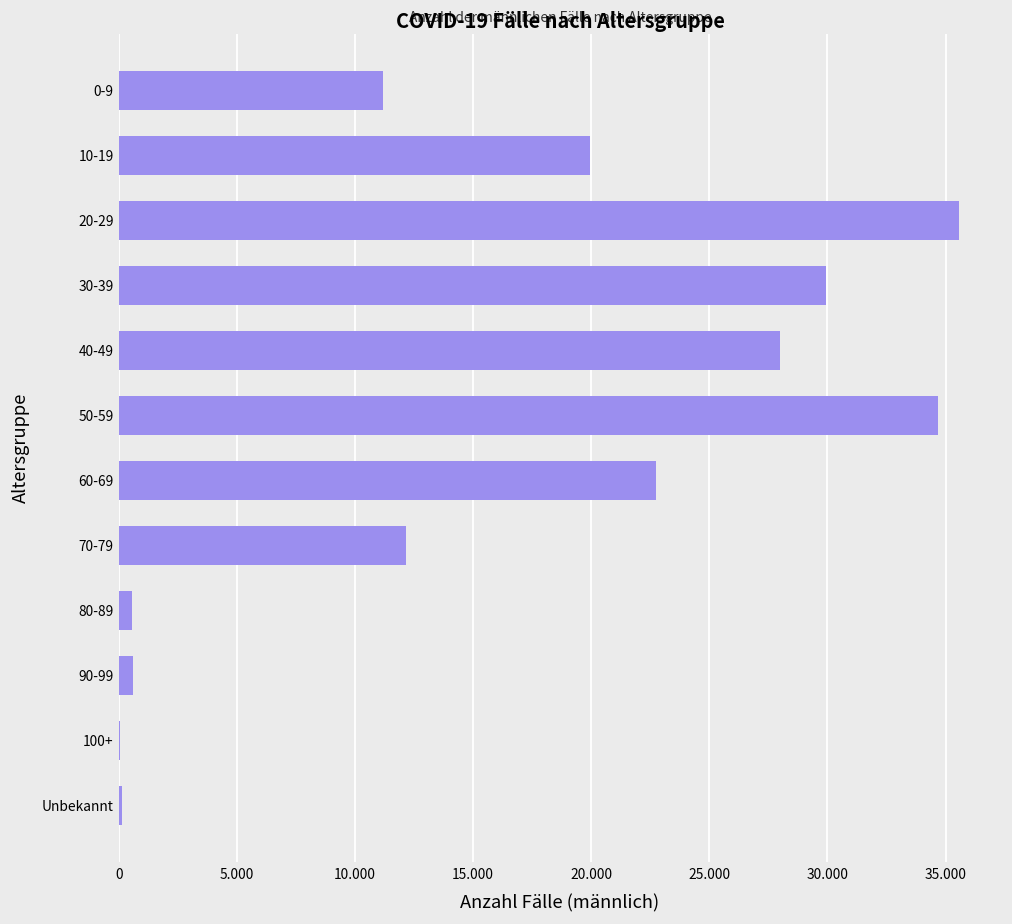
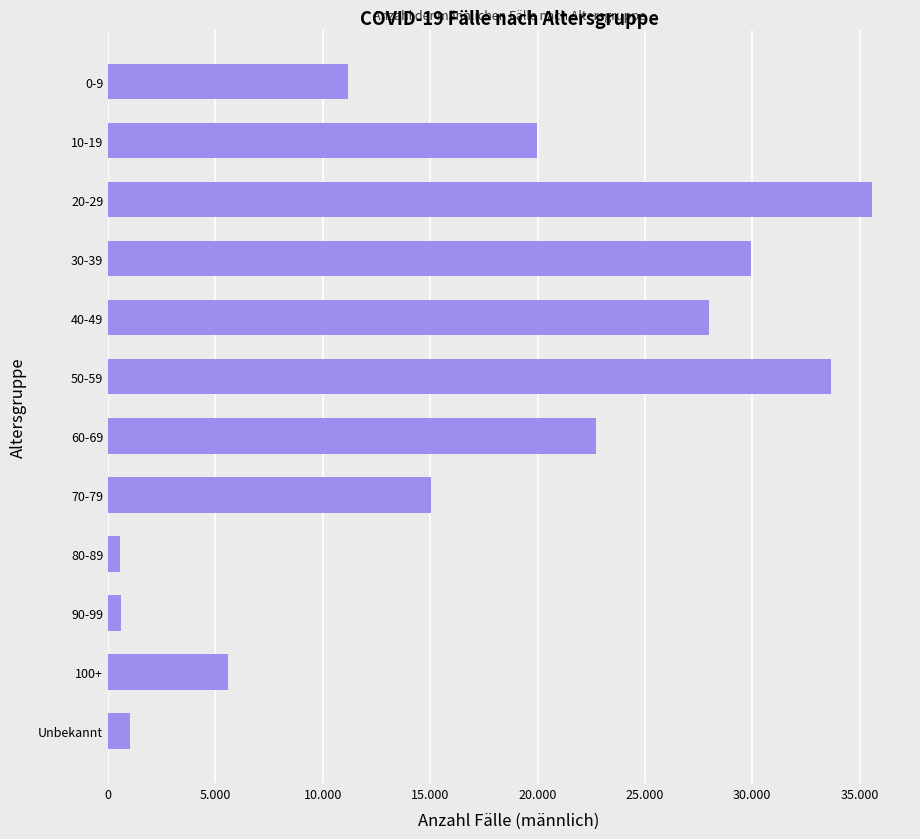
  {
    "0-9": 11.2,
    "10-19": 20.0,
    "20-29": 35.6,
    "30-39": 30.0,
    "40-49": 28.0,
-   "50-59": 34.7,
+   "50-59": 33.7,
    "60-69": 22.7,
-   "70-79": 12.1,
+   "70-79": 15.0,
    "80-89": 0.6,
    "90-99": 0.6,
-   "100+": 0.0,
-   "Unbekannt": 0.1
+   "100+": 5.6,
+   "Unbekannt": 1.0
  }
